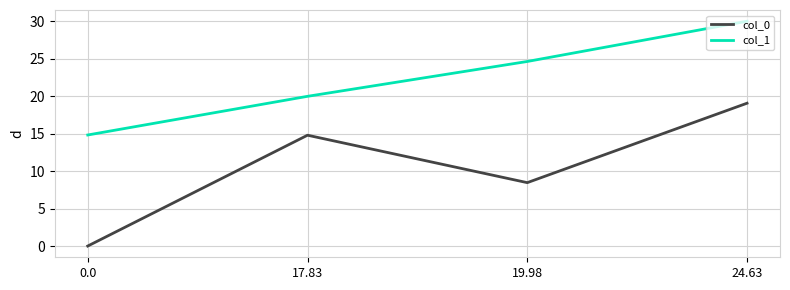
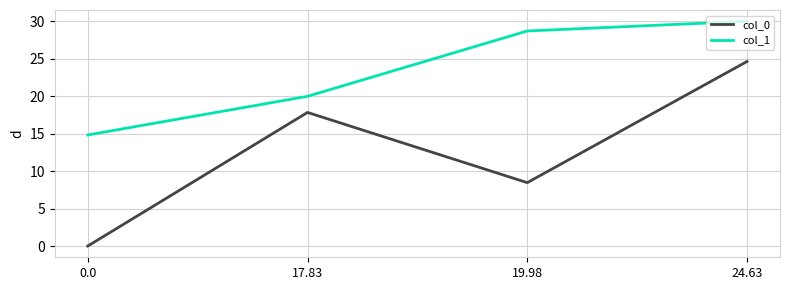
  {
    "col_0": {
      "0.0": 0,
-     "17.83": 15,
+     "17.83": 18,
      "19.98": 8,
-     "24.63": 19
+     "24.63": 25
    },
    "col_1": {
      "0.0": 15,
      "17.83": 20,
-     "19.98": 25
+     "19.98": 29
    }
  }
